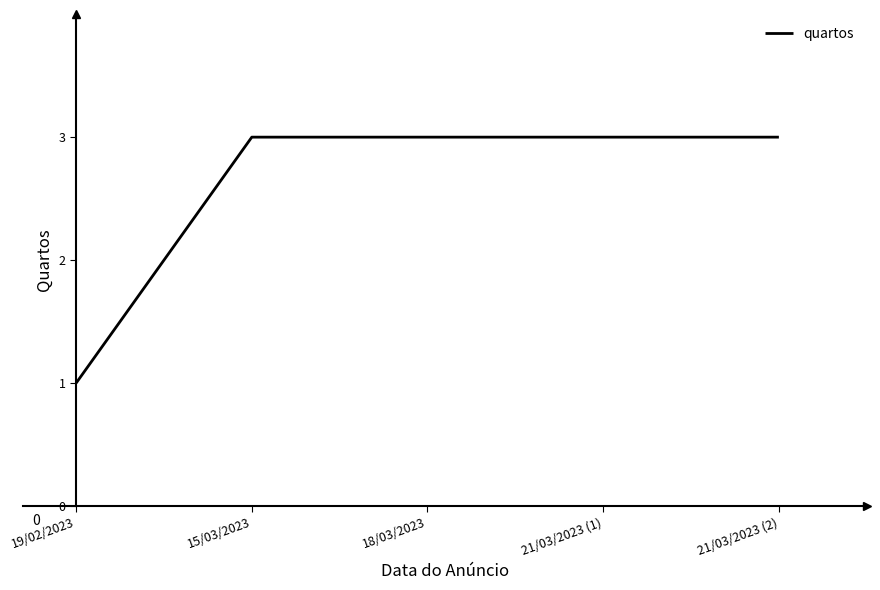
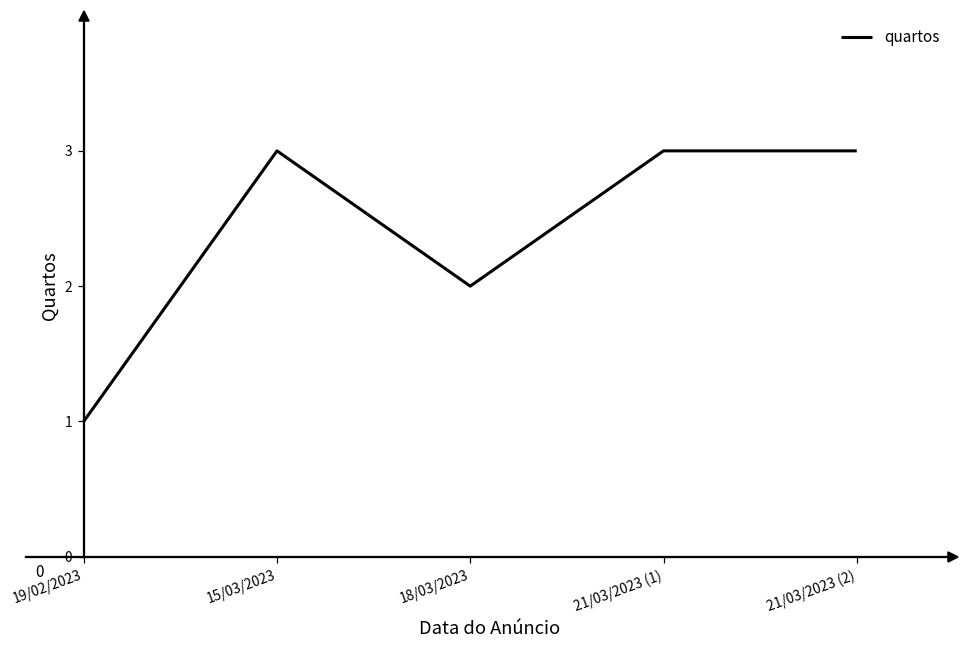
  {
    "19/02/2023": 1,
    "15/03/2023": 3,
-   "18/03/2023": 3,
+   "18/03/2023": 2,
    "21/03/2023 (1)": 3,
    "21/03/2023 (2)": 3
  }
